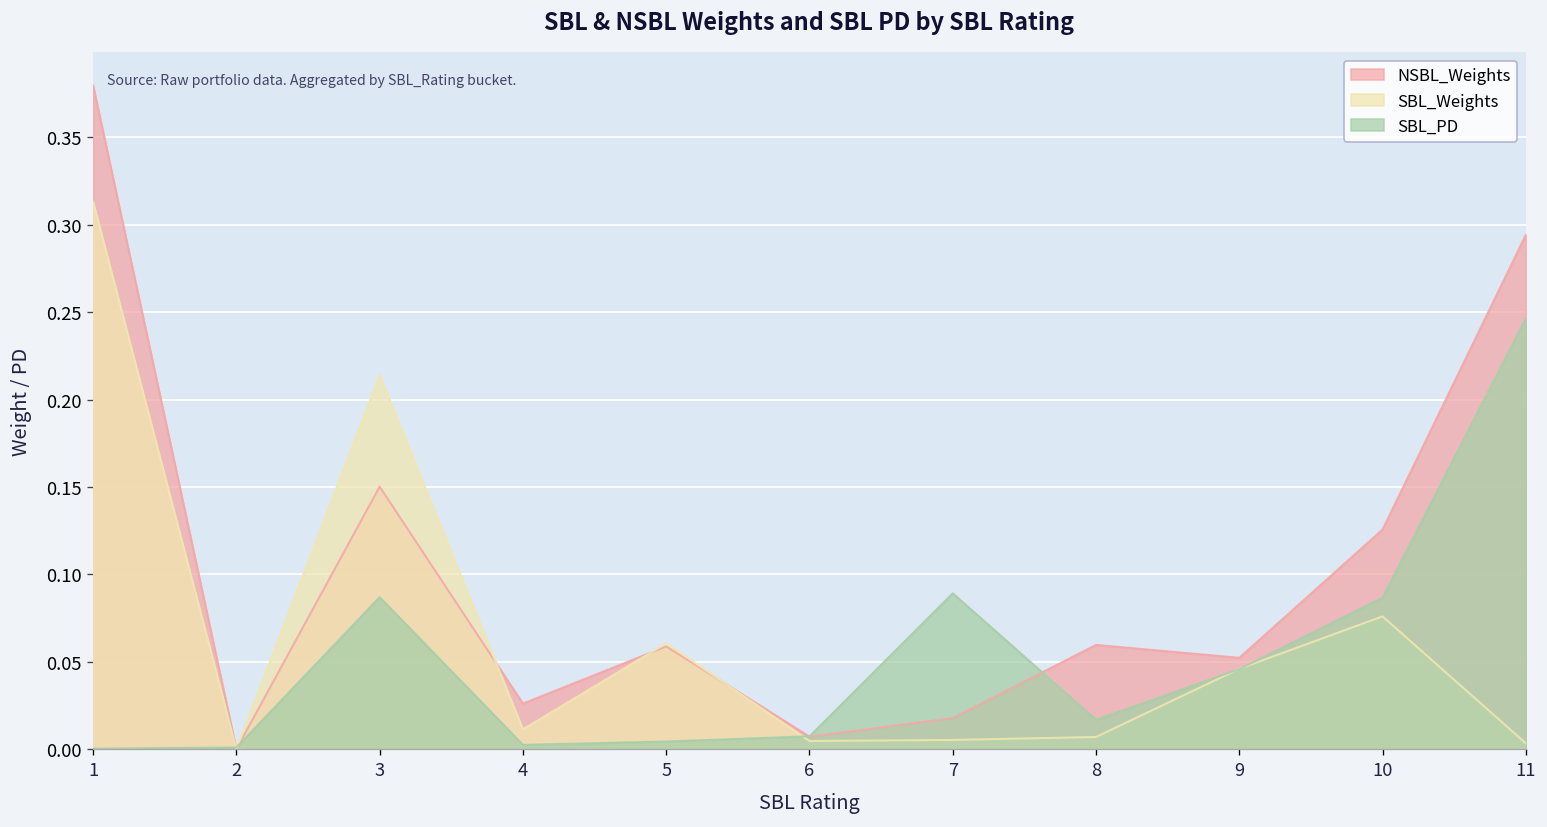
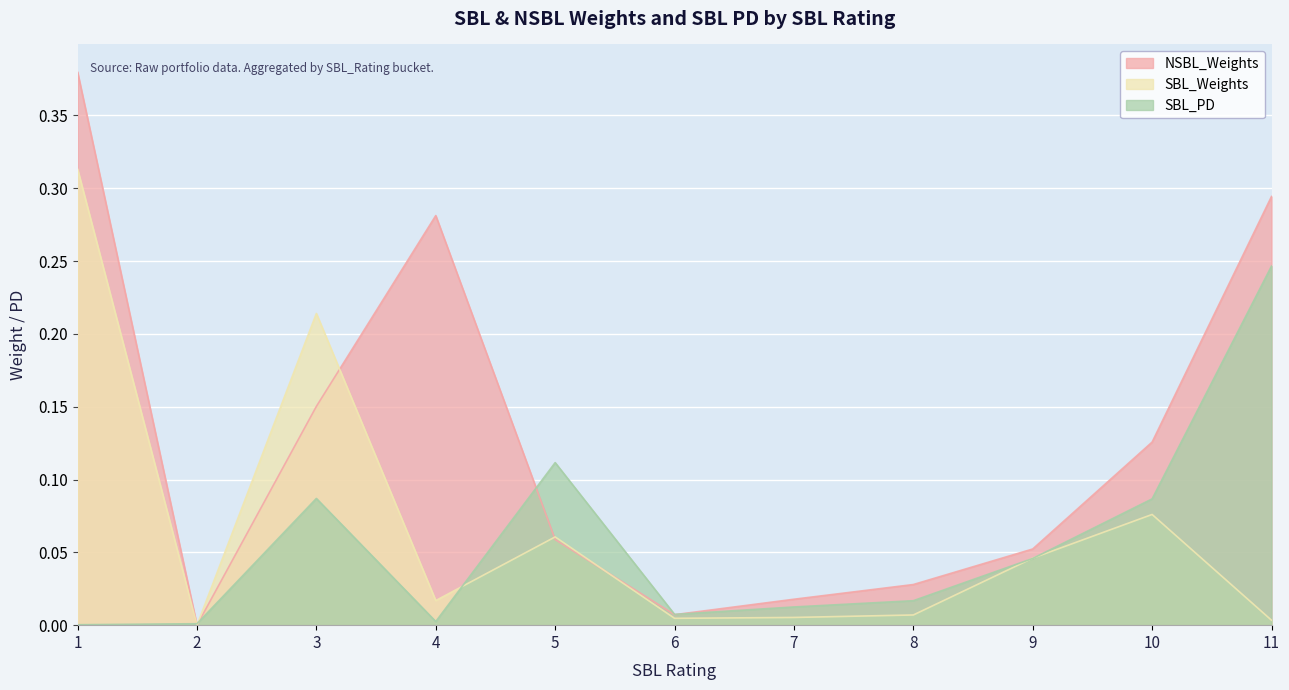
  {
    "NSBL_Weights": {
      "1": 0.380,
      "3": 0.150,
-     "4": 0.026,
+     "4": 0.281,
      "5": 0.059,
      "7": 0.018,
-     "8": 0.060,
+     "8": 0.028,
      "9": 0.052,
      "10": 0.126,
      "11": 0.294
    },
    "SBL_Weights": {
      "1": 0.313,
      "3": 0.214,
-     "4": 0.011,
+     "4": 0.017,
      "5": 0.061,
      "6": 0.005,
      "7": 0.005,
      "8": 0.007,
      "10": 0.076,
      "11": 0.003
    },
    "SBL_PD": {
      "1": 0.000,
      "3": 0.087,
      "4": 0.003,
-     "5": 0.004,
-     "7": 0.089,
+     "5": 0.112,
+     "7": 0.013,
      "8": 0.017,
      "10": 0.087,
      "11": 0.247
    }
  }
